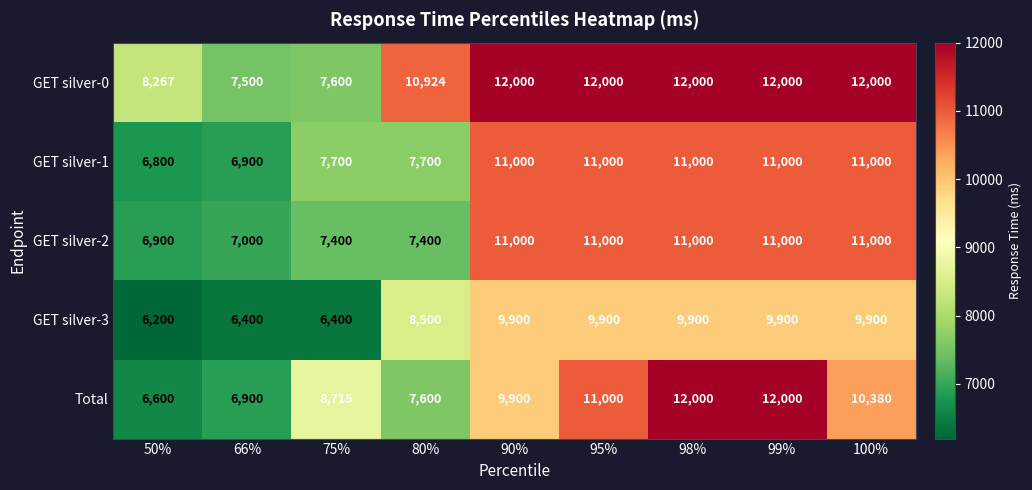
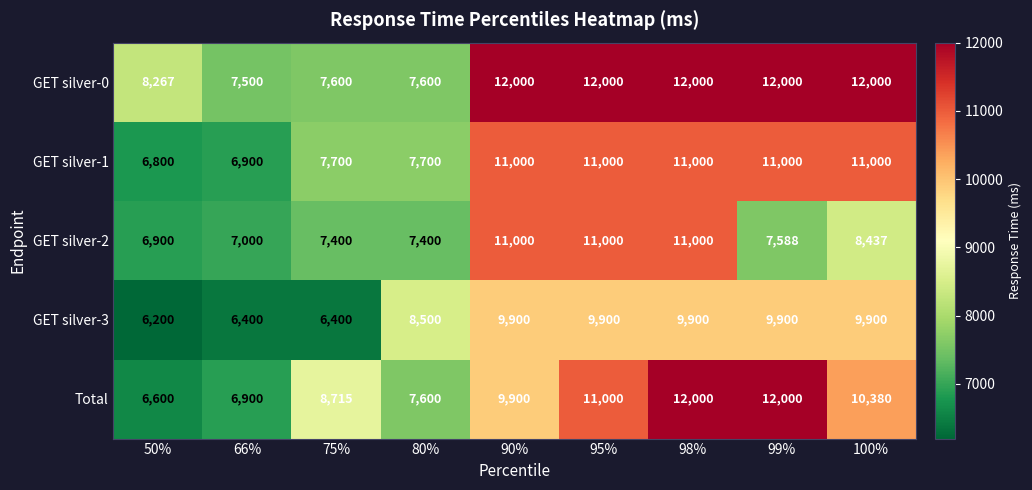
  {
    "GET silver-0": {
      "50%": "8,267",
      "66%": "7,500",
      "75%": "7,600",
-     "80%": "10,924",
+     "80%": "7,600",
      "90%": "12,000",
      "95%": "12,000",
      "98%": "12,000",
      "99%": "12,000",
      "100%": "12,000"
    },
    "GET silver-1": {
      "50%": "6,800",
      "66%": "6,900",
      "75%": "7,700",
      "80%": "7,700",
      "90%": "11,000",
      "95%": "11,000",
      "98%": "11,000",
      "99%": "11,000",
      "100%": "11,000"
    },
    "GET silver-2": {
      "50%": "6,900",
      "66%": "7,000",
      "75%": "7,400",
      "80%": "7,400",
      "90%": "11,000",
      "95%": "11,000",
      "98%": "11,000",
-     "99%": "11,000",
-     "100%": "11,000"
+     "99%": "7,588",
+     "100%": "8,437"
    },
    "GET silver-3": {
      "50%": "6,200",
      "66%": "6,400",
      "75%": "6,400",
      "80%": "8,500",
      "90%": "9,900",
      "95%": "9,900",
      "98%": "9,900",
      "99%": "9,900",
      "100%": "9,900"
    },
    "Total": {
      "50%": "6,600",
      "66%": "6,900",
      "75%": "8,715",
      "80%": "7,600",
      "90%": "9,900",
      "95%": "11,000",
      "98%": "12,000",
      "99%": "12,000",
      "100%": "10,380"
    }
  }
